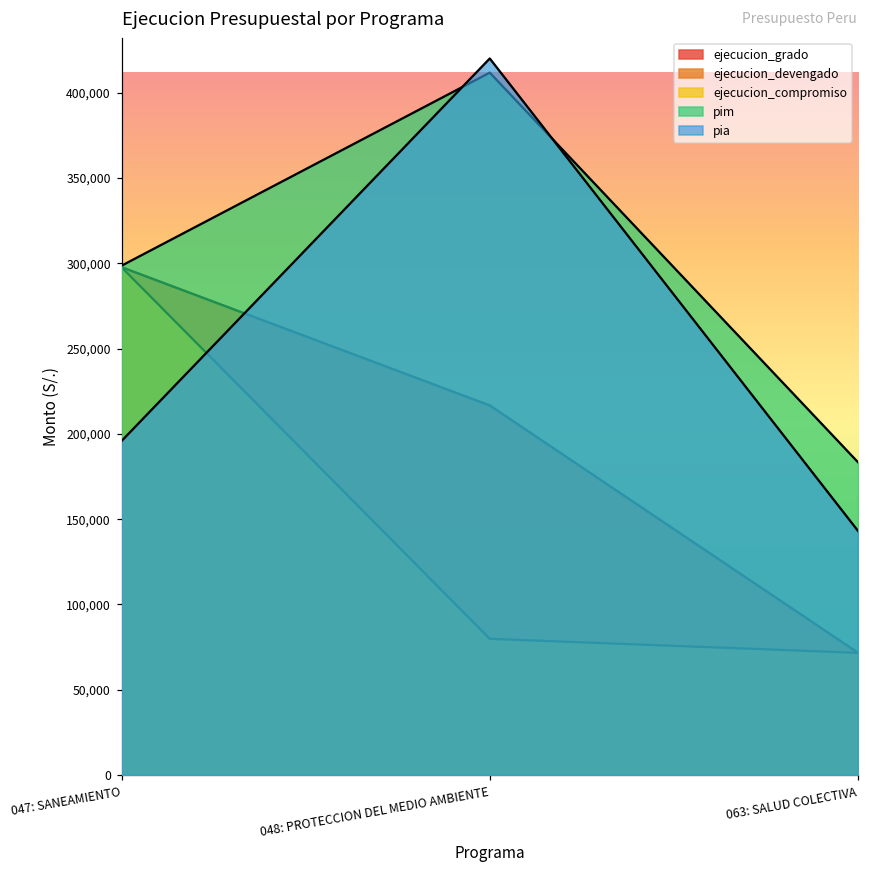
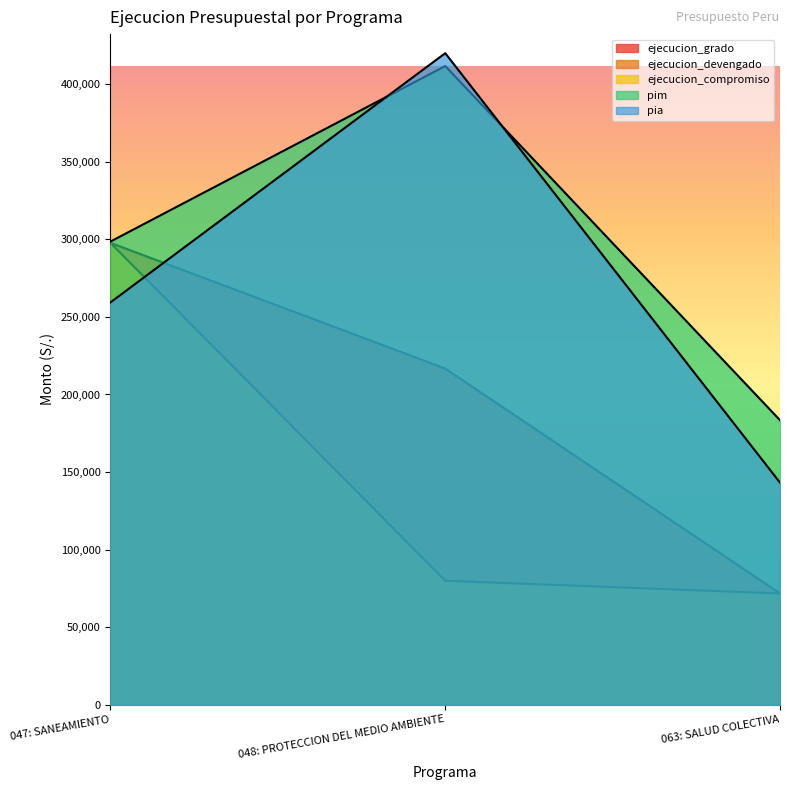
  {
    "ejecucion_devengado": {
      "048: PROTECCION DEL MEDIO AMBIENTE": "217,000"
    },
    "ejecucion_compromiso": {
      "048: PROTECCION DEL MEDIO AMBIENTE": "80,000"
    },
    "pim": {
      "048: PROTECCION DEL MEDIO AMBIENTE": "412,000",
      "063: SALUD COLECTIVA": "183,000"
    },
    "pia": {
-     "047: SANEAMIENTO": "196,000",
+     "047: SANEAMIENTO": "259,000",
      "048: PROTECCION DEL MEDIO AMBIENTE": "420,000",
      "063: SALUD COLECTIVA": "143,000"
    }
  }
